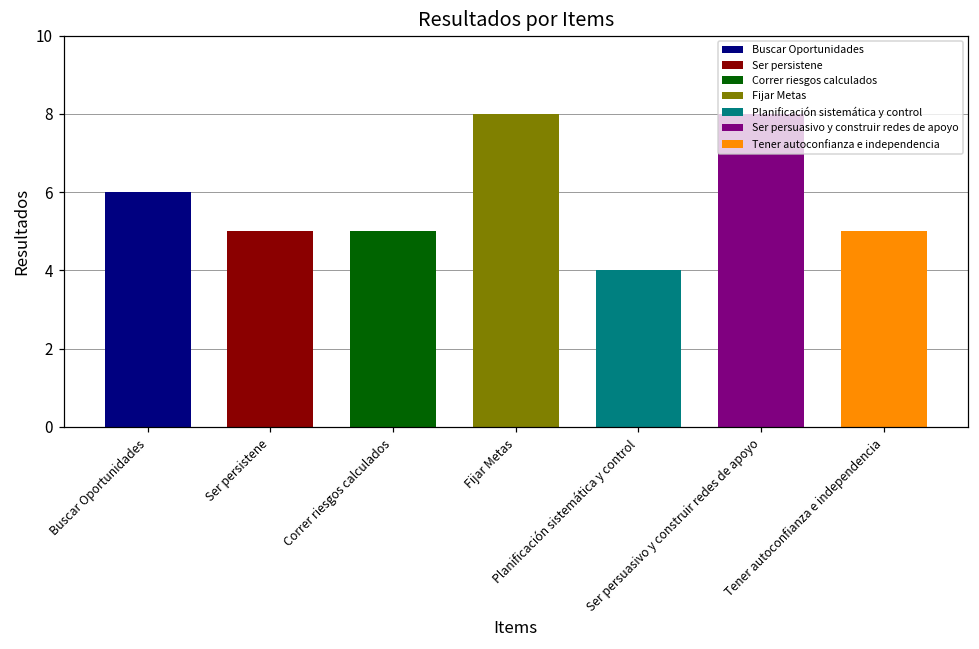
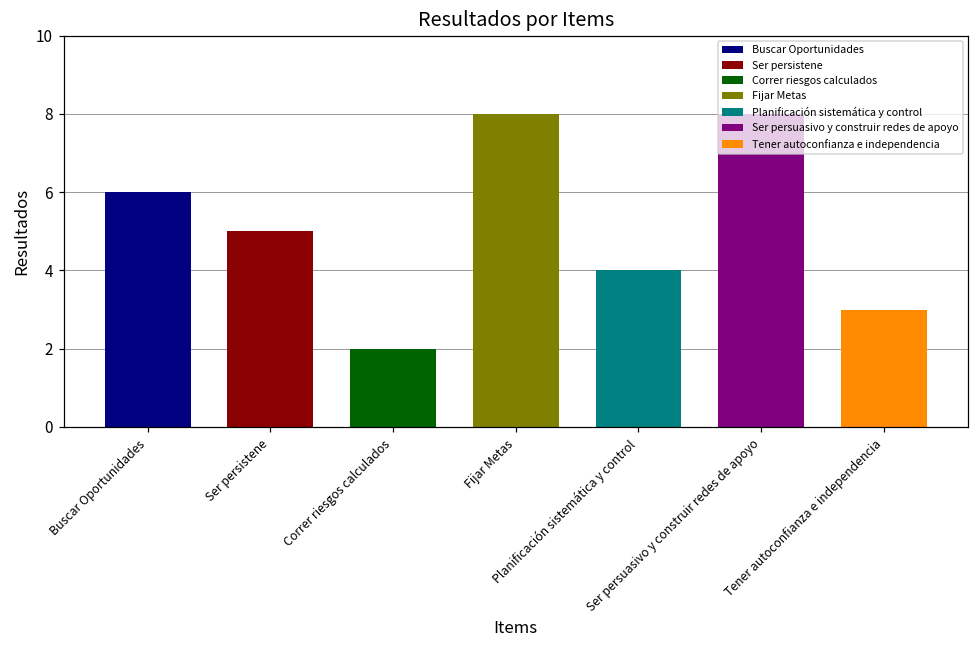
  {
    "Buscar Oportunidades": 6,
    "Ser persistene": 5,
-   "Correr riesgos calculados": 5,
+   "Correr riesgos calculados": 2,
    "Fijar Metas": 8,
    "Planificación sistemática y control": 4,
-   "Tener autoconfianza e independencia": 5
+   "Tener autoconfianza e independencia": 3
  }
